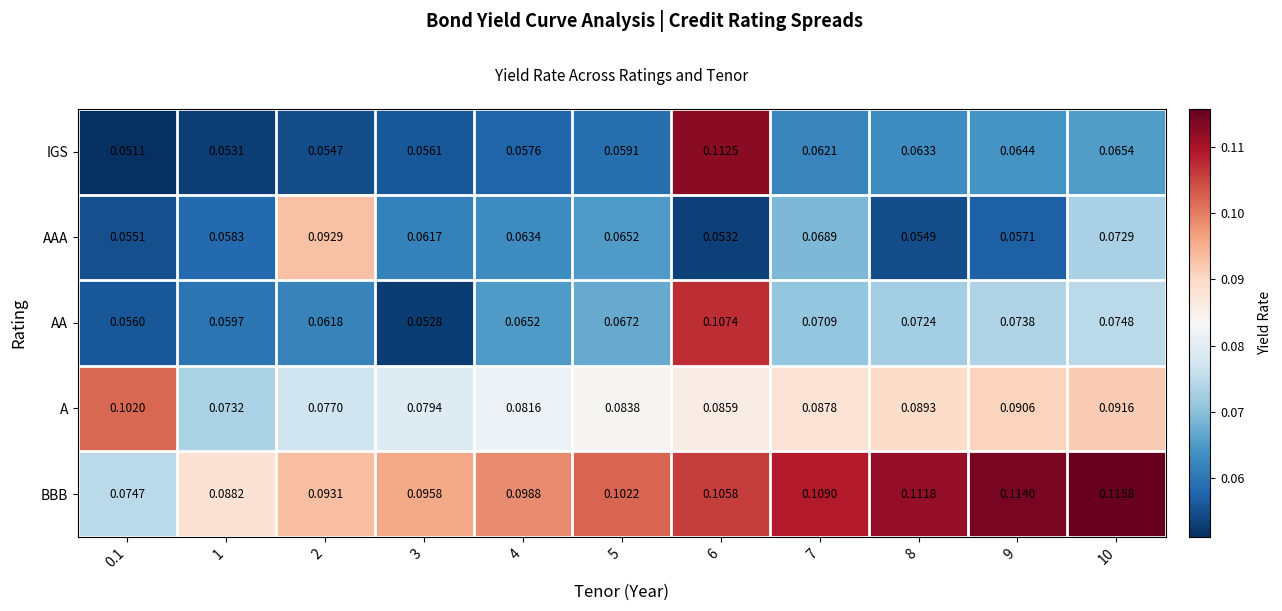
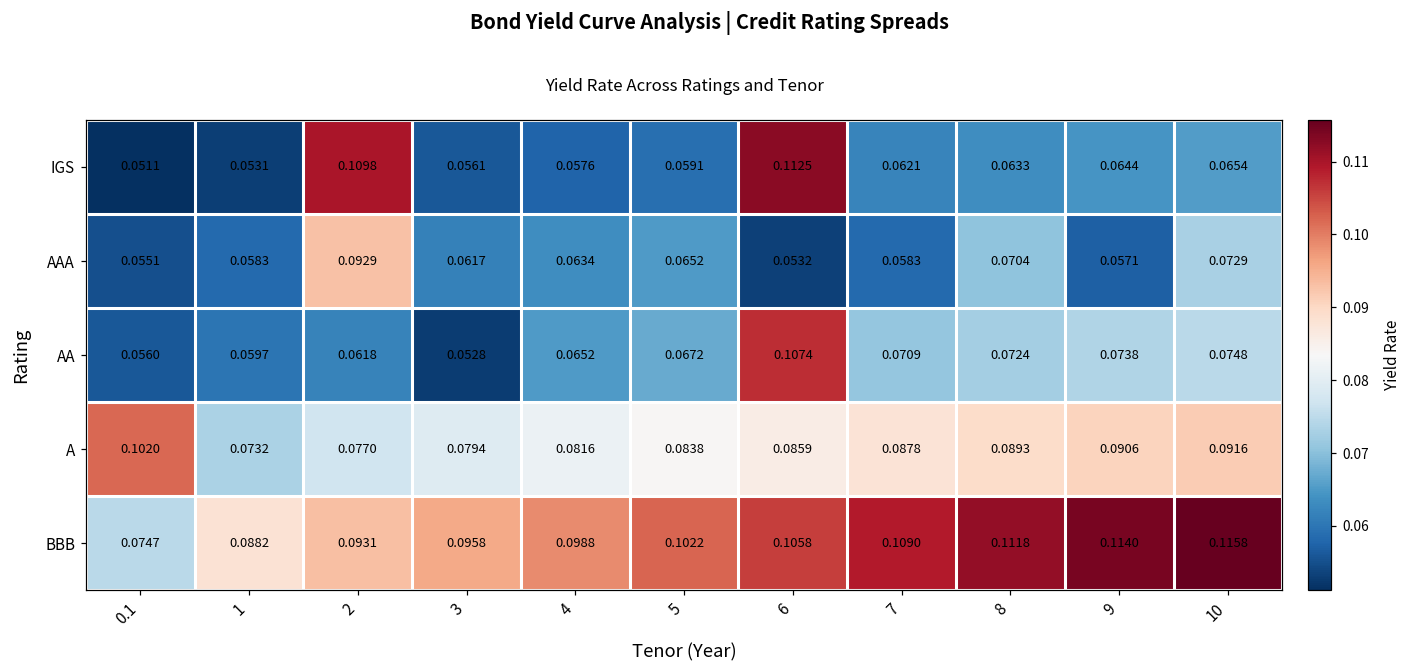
  {
    "IGS": {
      "0.1": 0.0511,
      "1": 0.0531,
-     "2": 0.0547,
+     "2": 0.1098,
      "3": 0.0561,
      "4": 0.0576,
      "5": 0.0591,
      "6": 0.1125,
      "7": 0.0621,
      "8": 0.0633,
      "9": 0.0644,
      "10": 0.0654
    },
    "AAA": {
      "0.1": 0.0551,
      "1": 0.0583,
      "2": 0.0929,
      "3": 0.0617,
      "4": 0.0634,
      "5": 0.0652,
      "6": 0.0532,
-     "7": 0.0689,
-     "8": 0.0549,
+     "7": 0.0583,
+     "8": 0.0704,
      "9": 0.0571,
      "10": 0.0729
    },
    "AA": {
      "0.1": 0.0560,
      "1": 0.0597,
      "2": 0.0618,
      "3": 0.0528,
      "4": 0.0652,
      "5": 0.0672,
      "6": 0.1074,
      "7": 0.0709,
      "8": 0.0724,
      "9": 0.0738,
      "10": 0.0748
    },
    "A": {
      "0.1": 0.1020,
      "1": 0.0732,
      "2": 0.0770,
      "3": 0.0794,
      "4": 0.0816,
      "5": 0.0838,
      "6": 0.0859,
      "7": 0.0878,
      "8": 0.0893,
      "9": 0.0906,
      "10": 0.0916
    },
    "BBB": {
      "0.1": 0.0747,
      "1": 0.0882,
      "2": 0.0931,
      "3": 0.0958,
      "4": 0.0988,
      "5": 0.1022,
      "6": 0.1058,
      "7": 0.1090,
      "8": 0.1118,
      "9": 0.1140,
      "10": 0.1158
    }
  }
